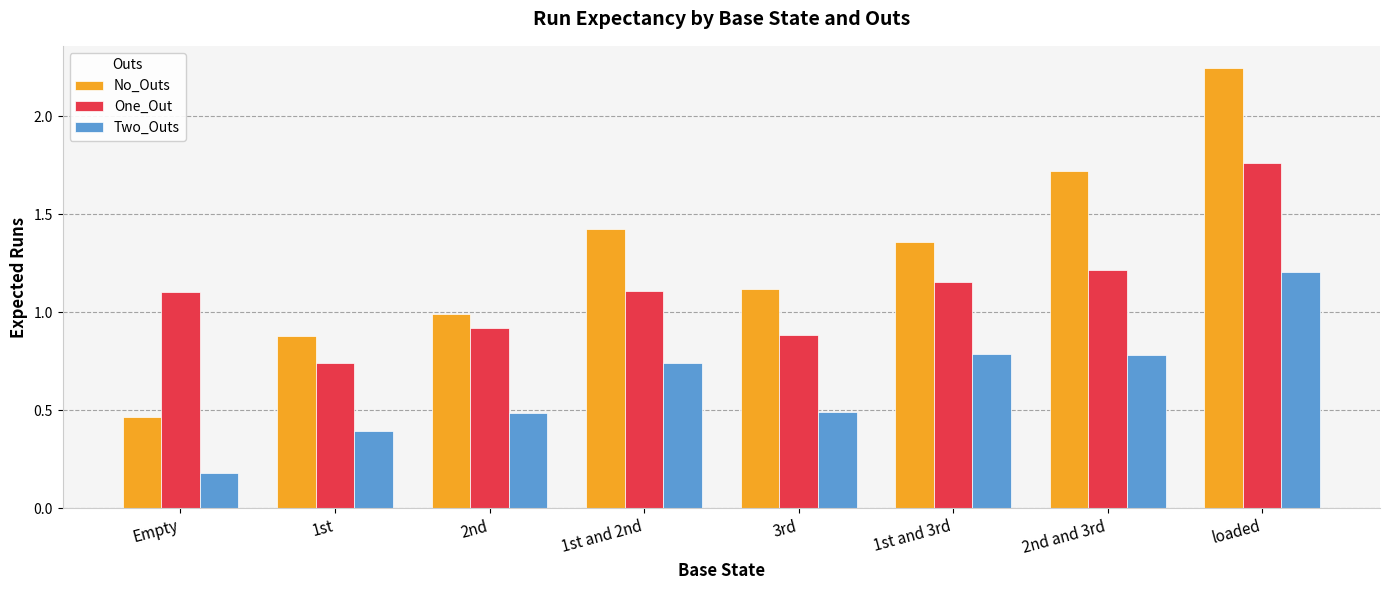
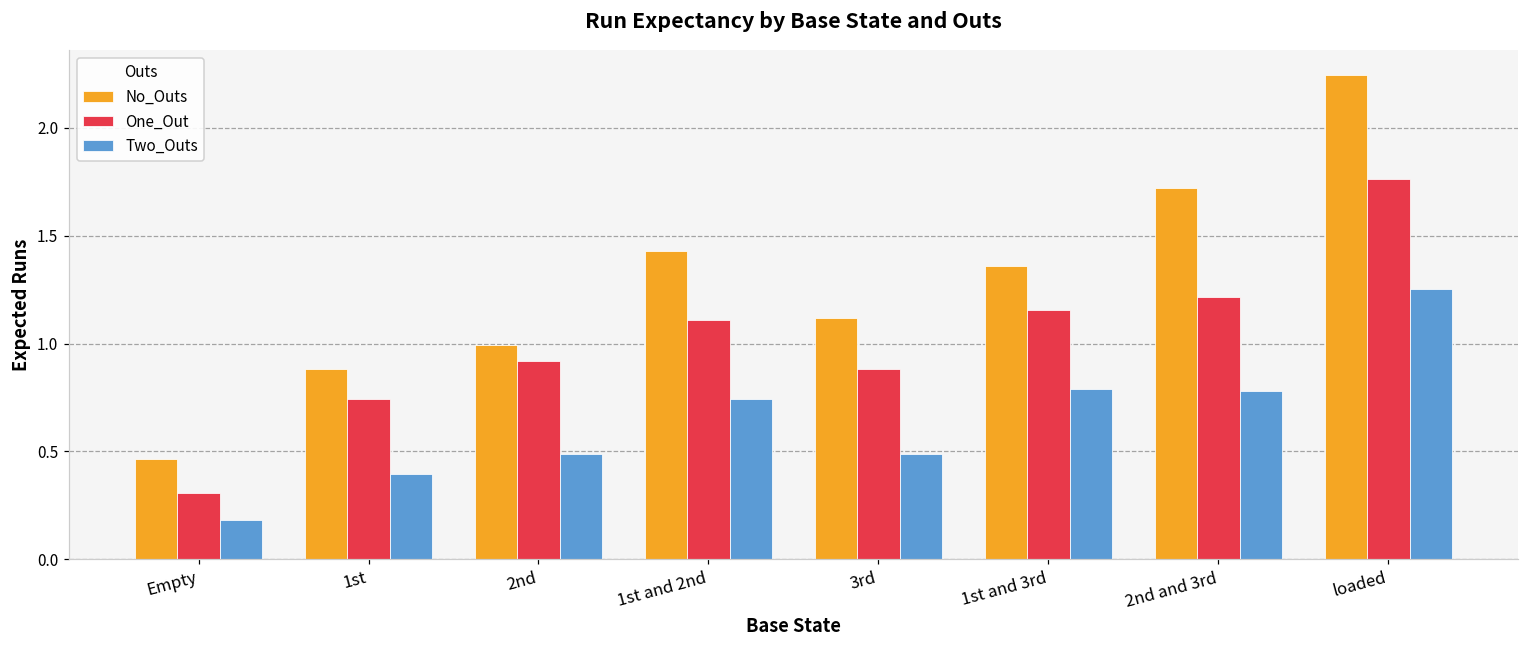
  {
    "No_Outs": {
      "Empty": 0.46,
      "1st": 0.88,
      "2nd": 0.99,
      "1st and 2nd": 1.43,
      "3rd": 1.12,
      "1st and 3rd": 1.36,
      "2nd and 3rd": 1.72,
      "loaded": 2.25
    },
    "One_Out": {
-     "Empty": 1.10,
+     "Empty": 0.31,
      "1st": 0.74,
      "2nd": 0.92,
      "1st and 2nd": 1.11,
      "3rd": 0.88,
      "1st and 3rd": 1.15,
      "2nd and 3rd": 1.22,
      "loaded": 1.76
    },
    "Two_Outs": {
      "Empty": 0.18,
      "1st": 0.39,
      "2nd": 0.49,
      "1st and 2nd": 0.74,
      "3rd": 0.49,
      "1st and 3rd": 0.79,
      "2nd and 3rd": 0.78,
-     "loaded": 1.21
+     "loaded": 1.25
    }
  }
